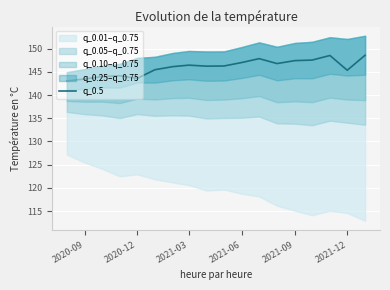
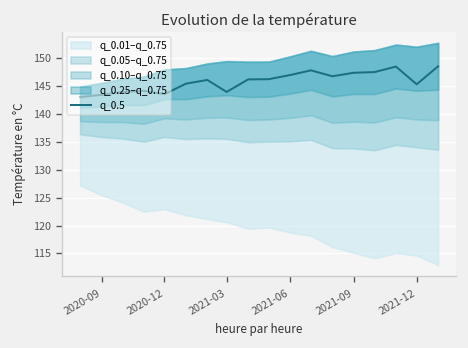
  {
    "q_0.5": {
-     "2021-03": 146,
+     "2021-03": 144,
      "2021-06": 147,
      "2021-09": 147,
      "2021-12": 145
    }
  }
